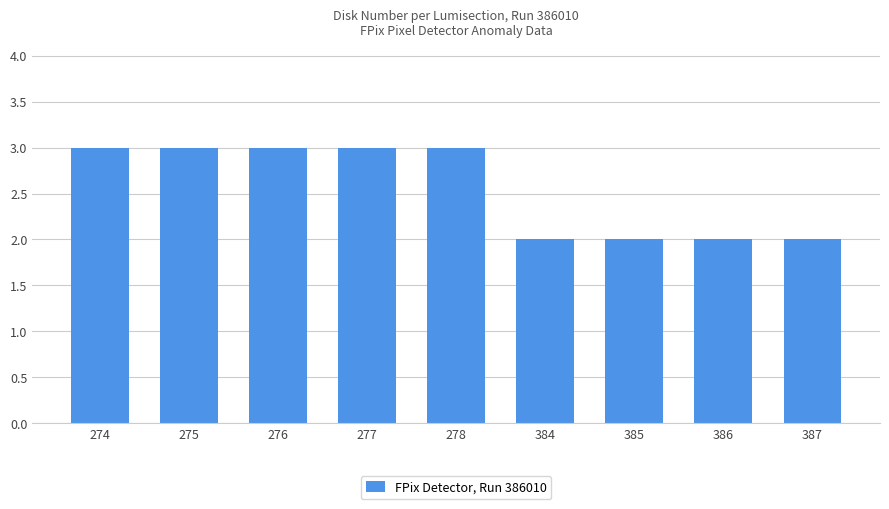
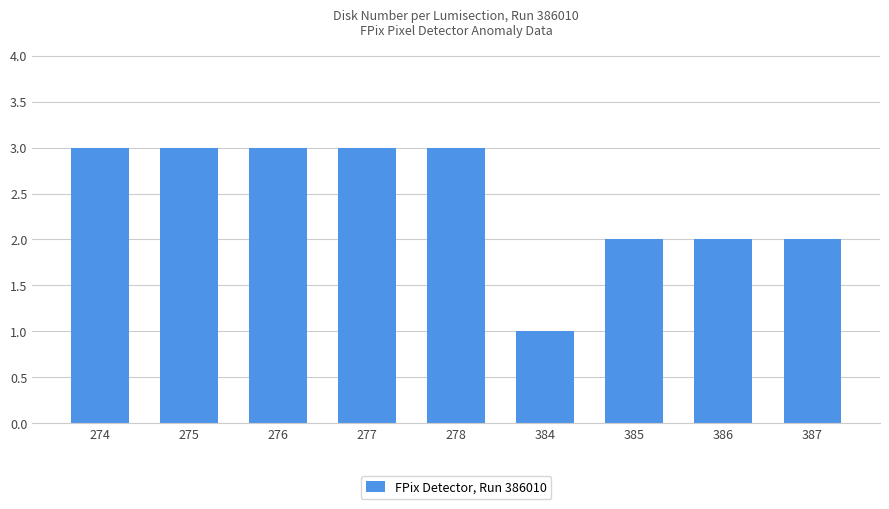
  {
    "274": 3,
    "275": 3,
    "276": 3,
    "277": 3,
    "278": 3,
-   "384": 2,
+   "384": 1,
    "385": 2,
    "386": 2,
    "387": 2
  }
